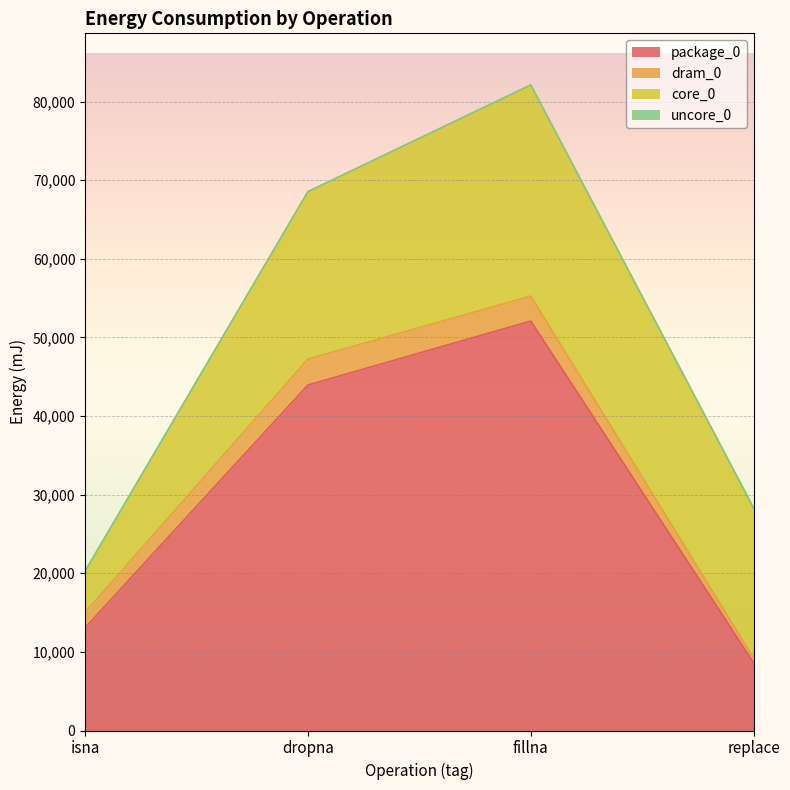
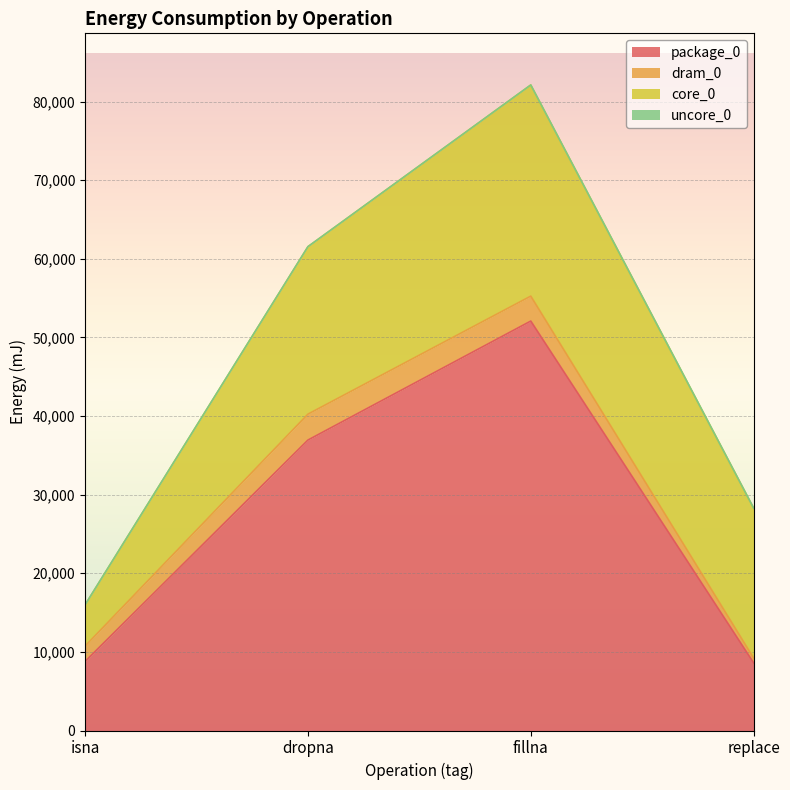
  {
    "package_0": {
-     "isna": "13,000",
-     "dropna": "44,000",
+     "isna": "9,000",
+     "dropna": "37,000",
      "fillna": "52,000",
      "replace": "9,000"
    },
    "dram_0": {
      "isna": "2,000",
      "dropna": "3,000",
      "fillna": "3,000",
      "replace": "1,000"
    }
  }
